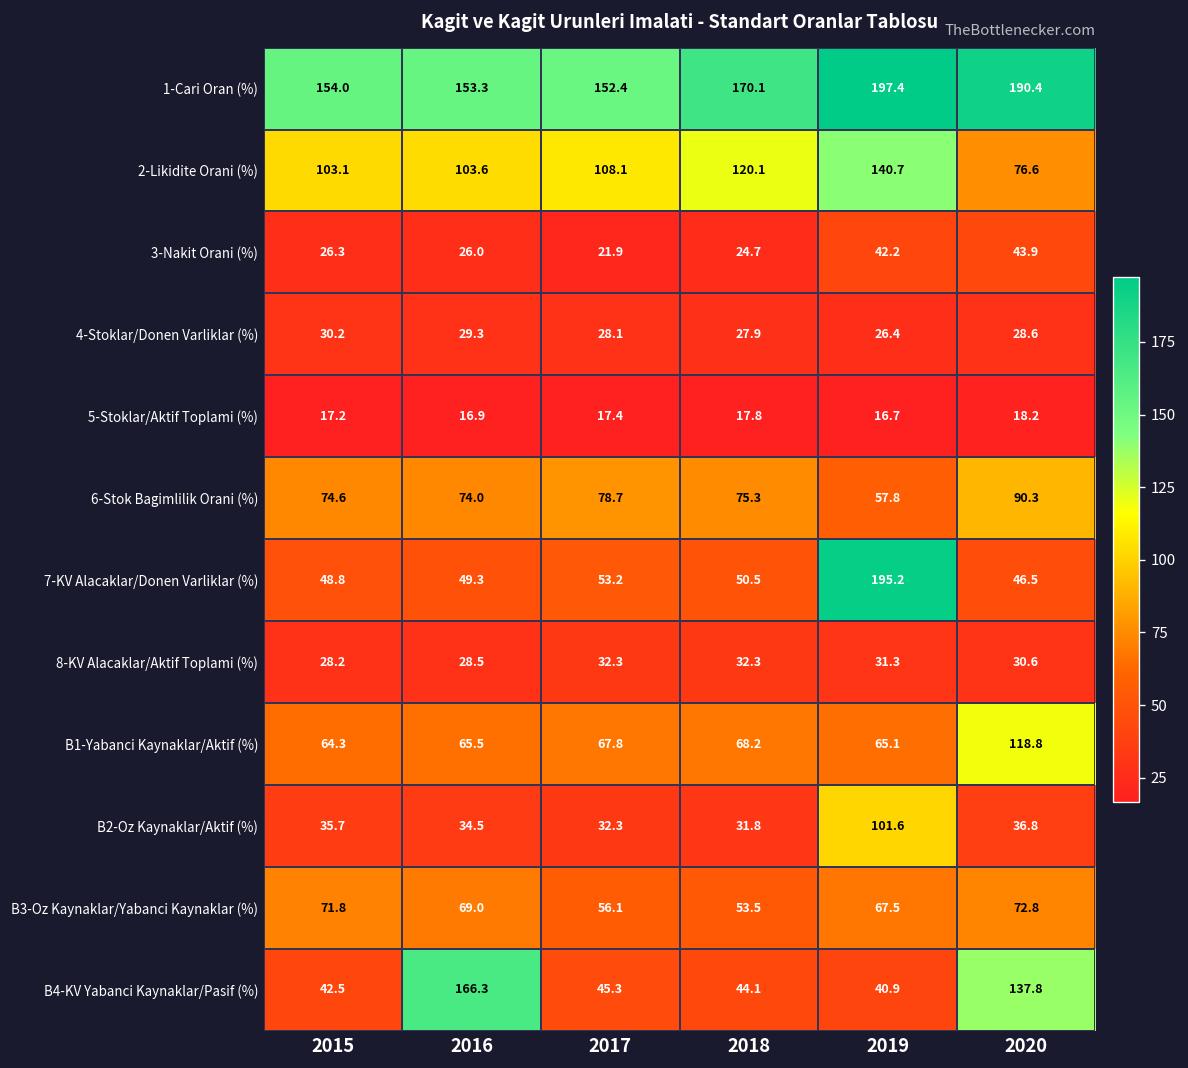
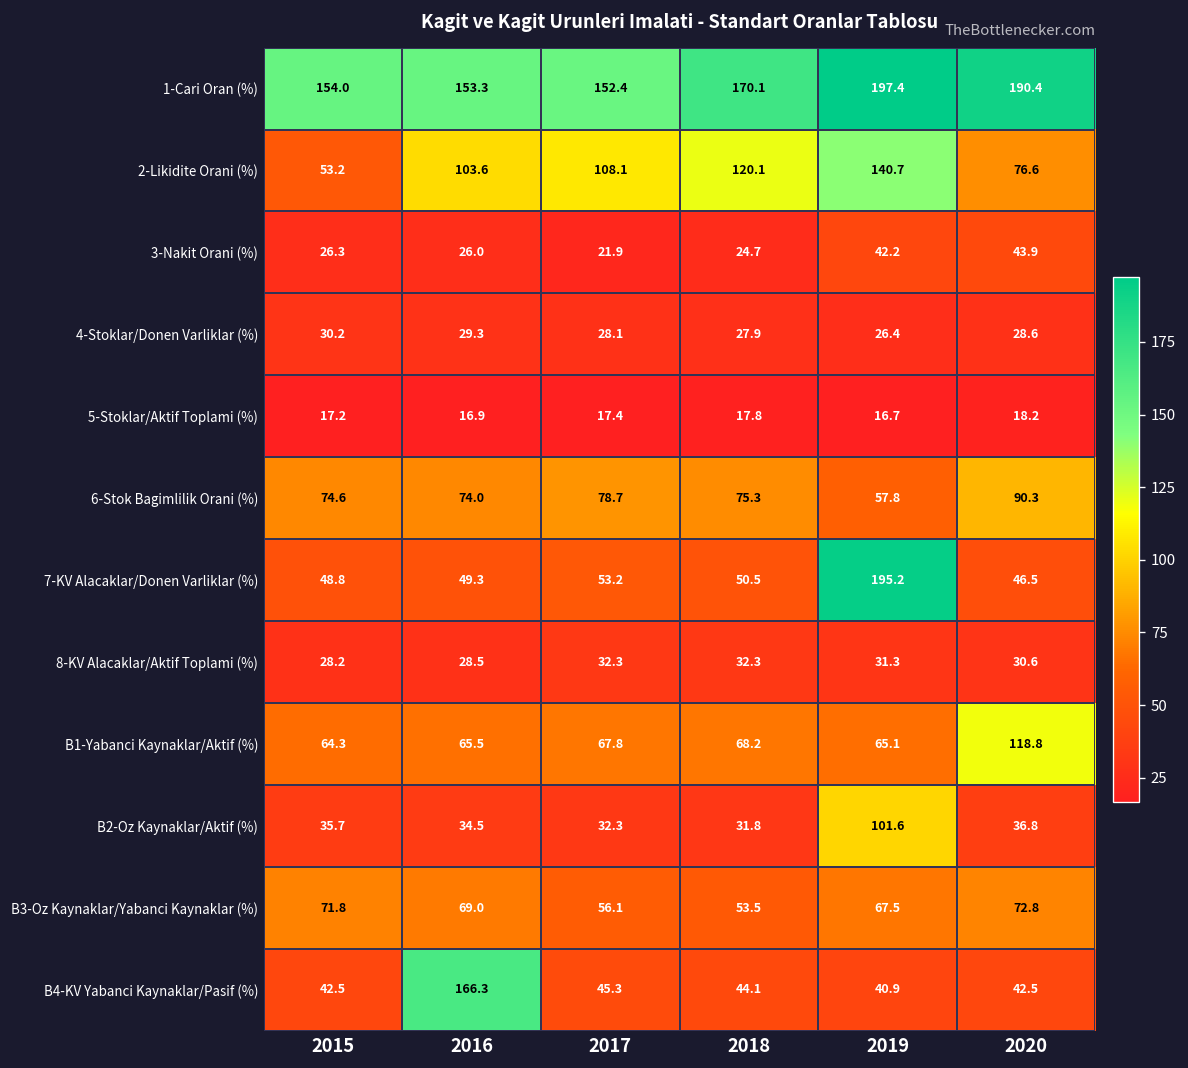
  {
    "1-Cari Oran (%)": {
      "2015": 154.0,
      "2016": 153.3,
      "2017": 152.4,
      "2018": 170.1,
      "2019": 197.4,
      "2020": 190.4
    },
    "2-Likidite Orani (%)": {
-     "2015": 103.1,
+     "2015": 53.2,
      "2016": 103.6,
      "2017": 108.1,
      "2018": 120.1,
      "2019": 140.7,
      "2020": 76.6
    },
    "3-Nakit Orani (%)": {
      "2015": 26.3,
      "2016": 26.0,
      "2017": 21.9,
      "2018": 24.7,
      "2019": 42.2,
      "2020": 43.9
    },
    "4-Stoklar/Donen Varliklar (%)": {
      "2015": 30.2,
      "2016": 29.3,
      "2017": 28.1,
      "2018": 27.9,
      "2019": 26.4,
      "2020": 28.6
    },
    "5-Stoklar/Aktif Toplami (%)": {
      "2015": 17.2,
      "2016": 16.9,
      "2017": 17.4,
      "2018": 17.8,
      "2019": 16.7,
      "2020": 18.2
    },
    "6-Stok Bagimlilik Orani (%)": {
      "2015": 74.6,
      "2016": 74.0,
      "2017": 78.7,
      "2018": 75.3,
      "2019": 57.8,
      "2020": 90.3
    },
    "7-KV Alacaklar/Donen Varliklar (%)": {
      "2015": 48.8,
      "2016": 49.3,
      "2017": 53.2,
      "2018": 50.5,
      "2019": 195.2,
      "2020": 46.5
    },
    "8-KV Alacaklar/Aktif Toplami (%)": {
      "2015": 28.2,
      "2016": 28.5,
      "2017": 32.3,
      "2018": 32.3,
      "2019": 31.3,
      "2020": 30.6
    },
    "B1-Yabanci Kaynaklar/Aktif (%)": {
      "2015": 64.3,
      "2016": 65.5,
      "2017": 67.8,
      "2018": 68.2,
      "2019": 65.1,
      "2020": 118.8
    },
    "B2-Oz Kaynaklar/Aktif (%)": {
      "2015": 35.7,
      "2016": 34.5,
      "2017": 32.3,
      "2018": 31.8,
      "2019": 101.6,
      "2020": 36.8
    },
    "B3-Oz Kaynaklar/Yabanci Kaynaklar (%)": {
      "2015": 71.8,
      "2016": 69.0,
      "2017": 56.1,
      "2018": 53.5,
      "2019": 67.5,
      "2020": 72.8
    },
    "B4-KV Yabanci Kaynaklar/Pasif (%)": {
      "2015": 42.5,
      "2016": 166.3,
      "2017": 45.3,
      "2018": 44.1,
      "2019": 40.9,
-     "2020": 137.8
+     "2020": 42.5
    }
  }
